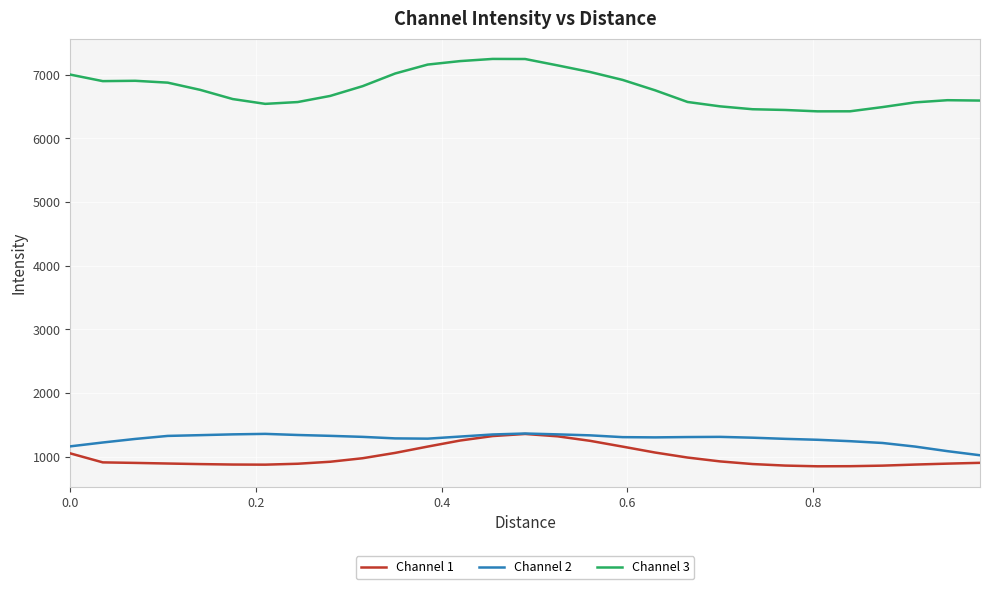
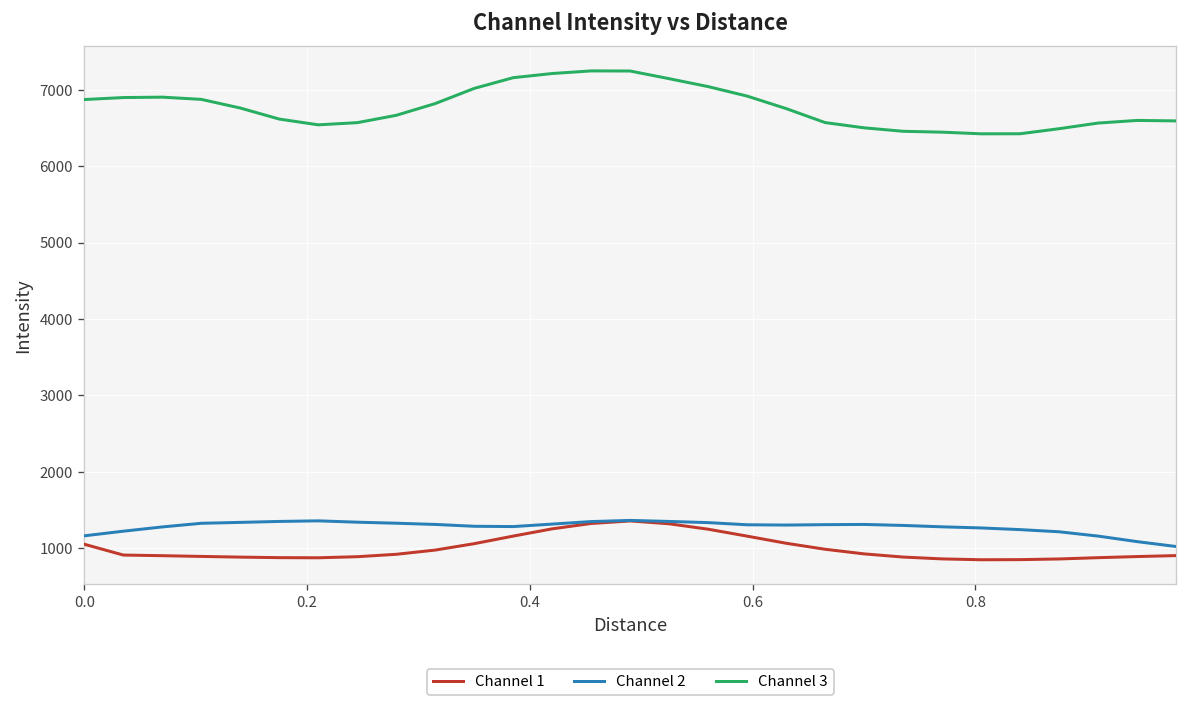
  {
    "Channel 1": {
      "0.0": 1100
    },
    "Channel 2": {
      "0.0": 1200
    },
    "Channel 3": {
-     "0.0": 7000
+     "0.0": 6900
    }
  }
